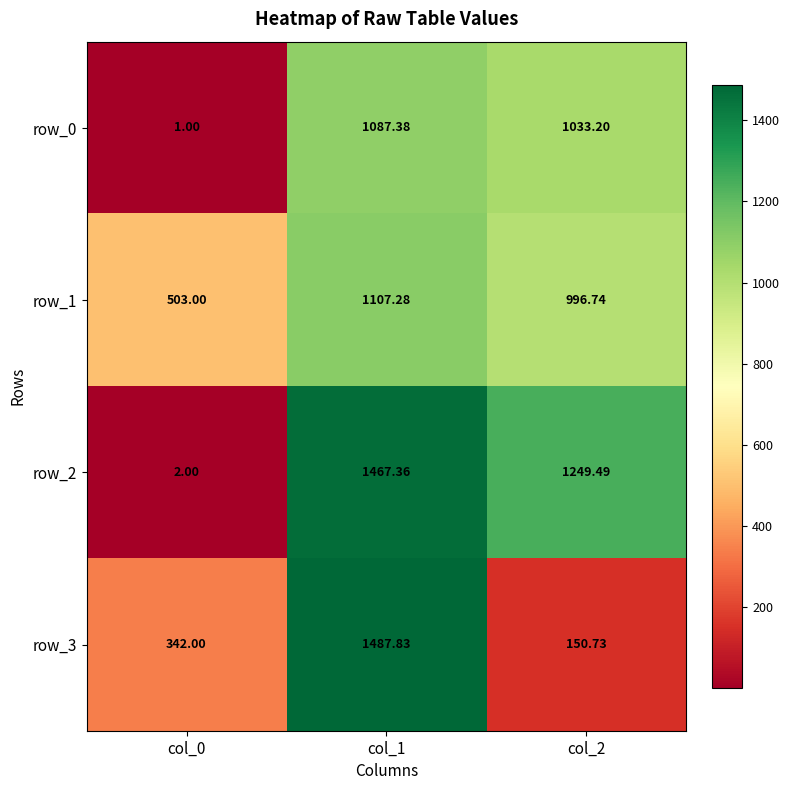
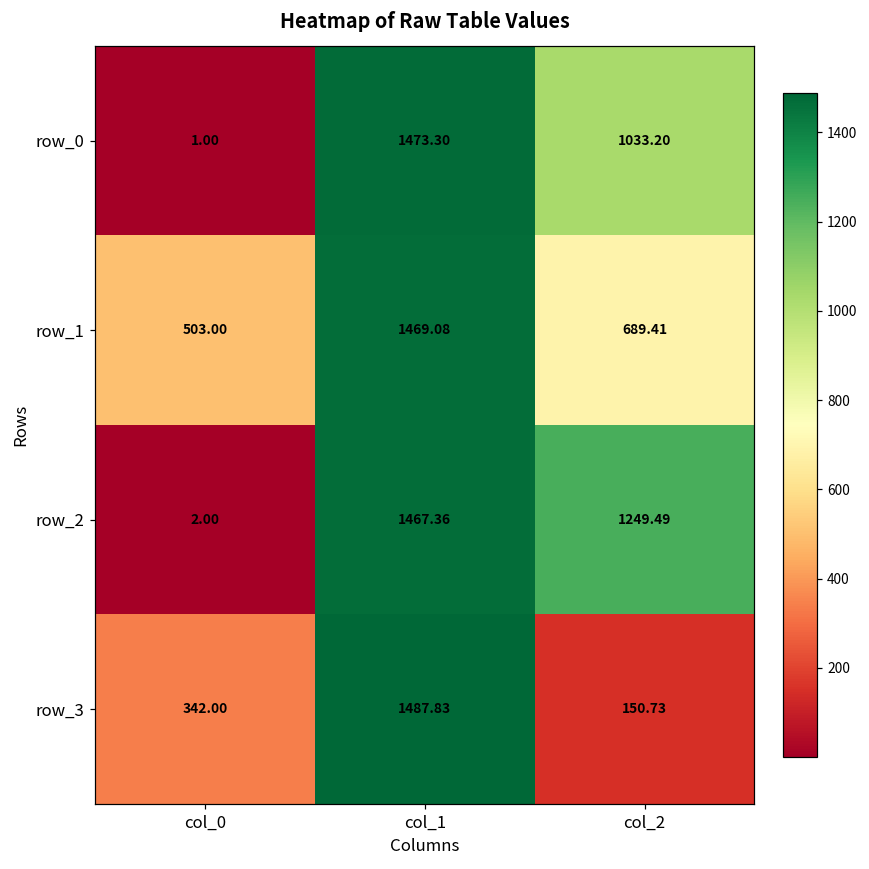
  {
    "row_0": {
      "col_0": 1.00,
-     "col_1": 1087.38,
+     "col_1": 1473.30,
      "col_2": 1033.20
    },
    "row_1": {
      "col_0": 503.00,
-     "col_1": 1107.28,
-     "col_2": 996.74
+     "col_1": 1469.08,
+     "col_2": 689.41
    },
    "row_2": {
      "col_0": 2.00,
      "col_1": 1467.36,
      "col_2": 1249.49
    },
    "row_3": {
      "col_0": 342.00,
      "col_1": 1487.83,
      "col_2": 150.73
    }
  }
